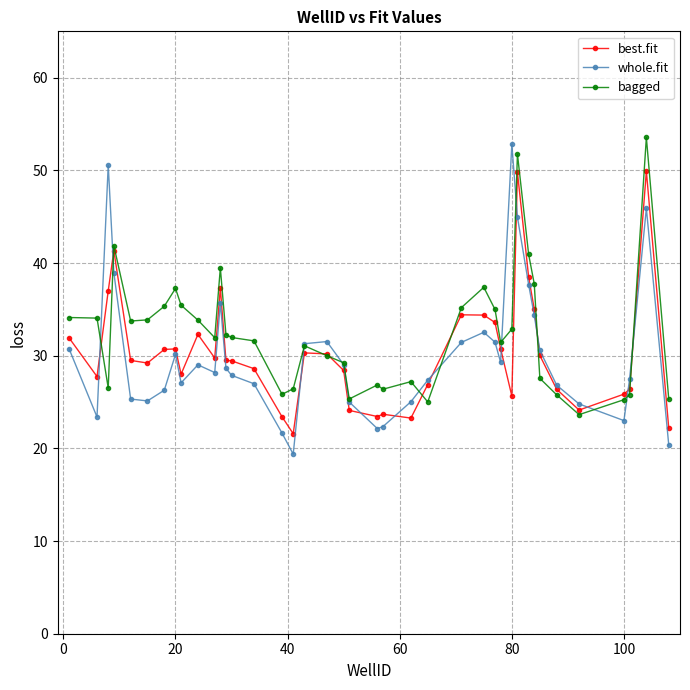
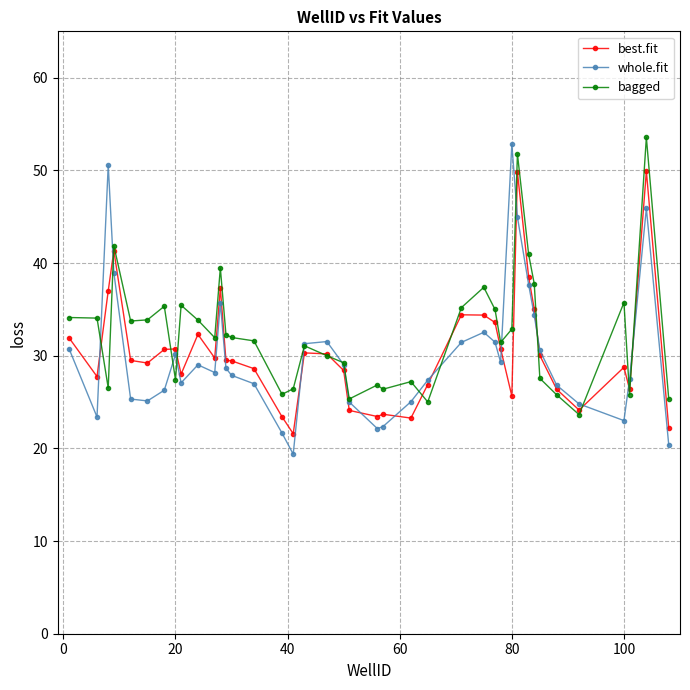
  {
    "best.fit": {
      "20": 31,
      "80": 26,
-     "100": 26
+     "100": 29
    },
    "whole.fit": {
      "20": 30,
      "80": 53,
      "100": 23
    },
    "bagged": {
-     "20": 37,
+     "20": 27,
      "80": 33,
-     "100": 25
+     "100": 36
    }
  }
